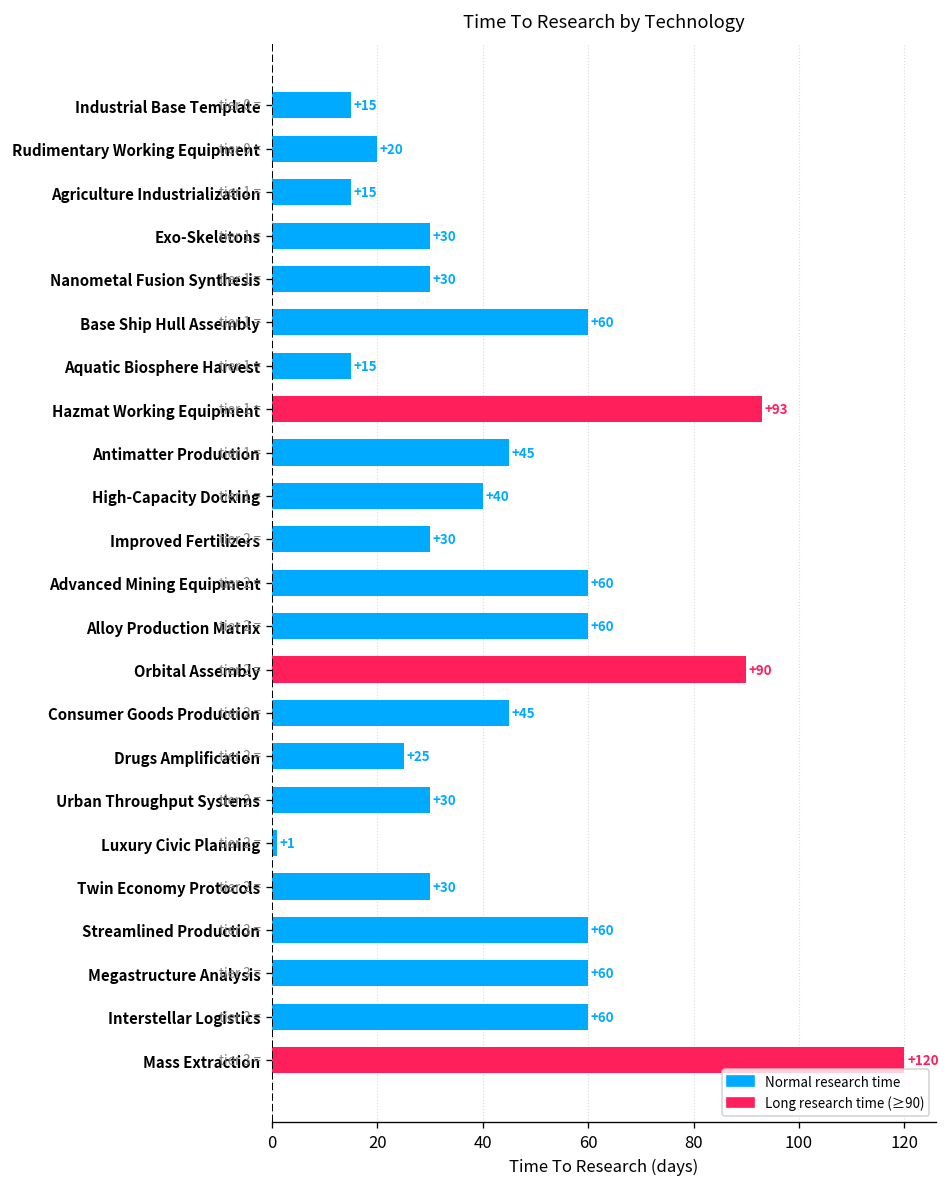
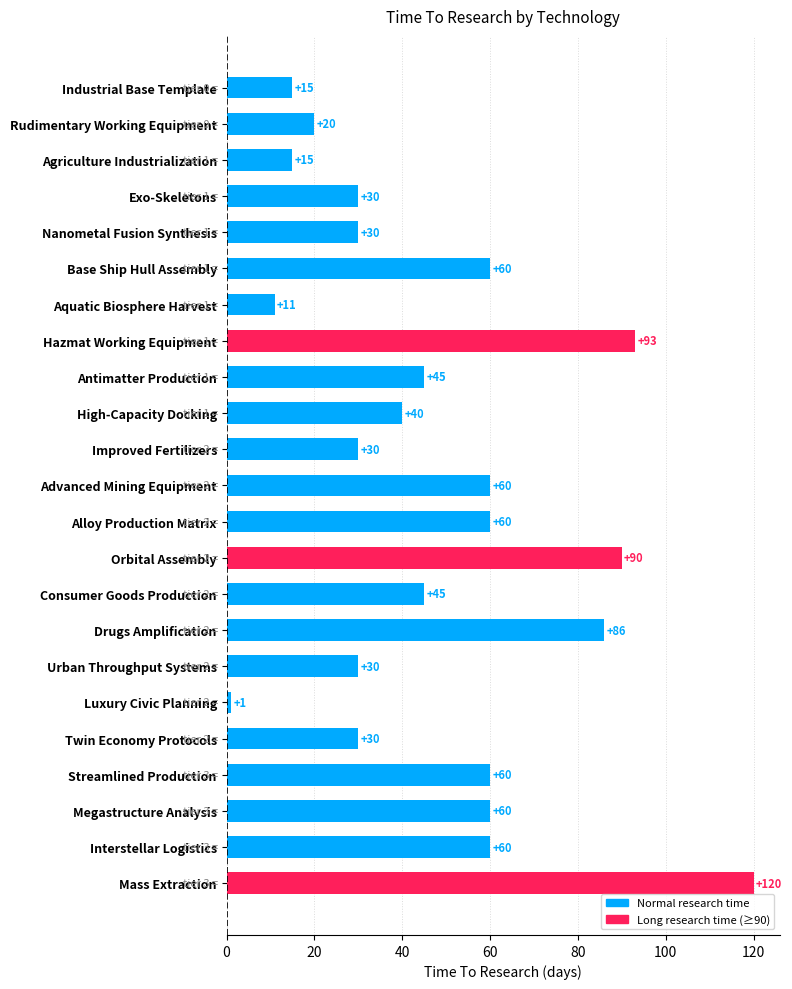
  {
    "Industrial Base Template": "+15",
    "Rudimentary Working Equipment": "+20",
    "Agriculture Industrialization": "+15",
    "Exo-Skeletons": "+30",
    "Nanometal Fusion Synthesis": "+30",
    "Base Ship Hull Assembly": "+60",
-   "Aquatic Biosphere Harvest": "+15",
+   "Aquatic Biosphere Harvest": "+11",
    "Hazmat Working Equipment": "+93",
    "Antimatter Production": "+45",
    "High-Capacity Docking": "+40",
    "Improved Fertilizers": "+30",
    "Advanced Mining Equipment": "+60",
    "Alloy Production Matrix": "+60",
    "Orbital Assembly": "+90",
    "Consumer Goods Production": "+45",
-   "Drugs Amplification": "+25",
+   "Drugs Amplification": "+86",
    "Urban Throughput Systems": "+30",
    "Luxury Civic Planning": "+1",
    "Twin Economy Protocols": "+30",
    "Streamlined Production": "+60",
    "Megastructure Analysis": "+60",
    "Interstellar Logistics": "+60",
    "Mass Extraction": "+120"
  }
